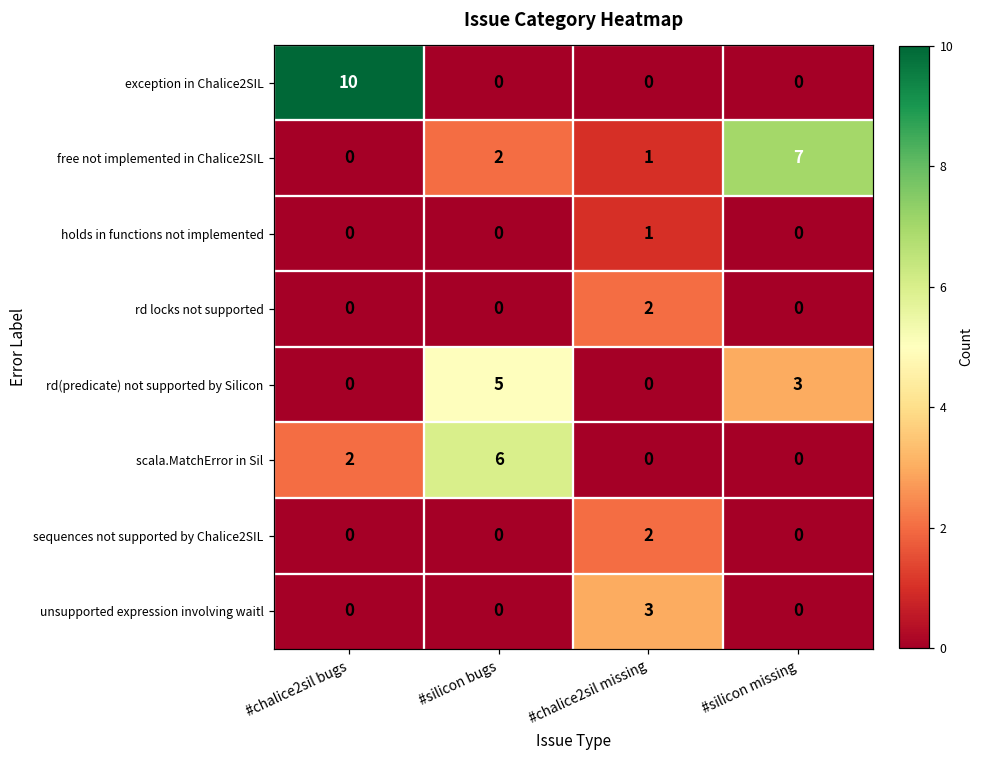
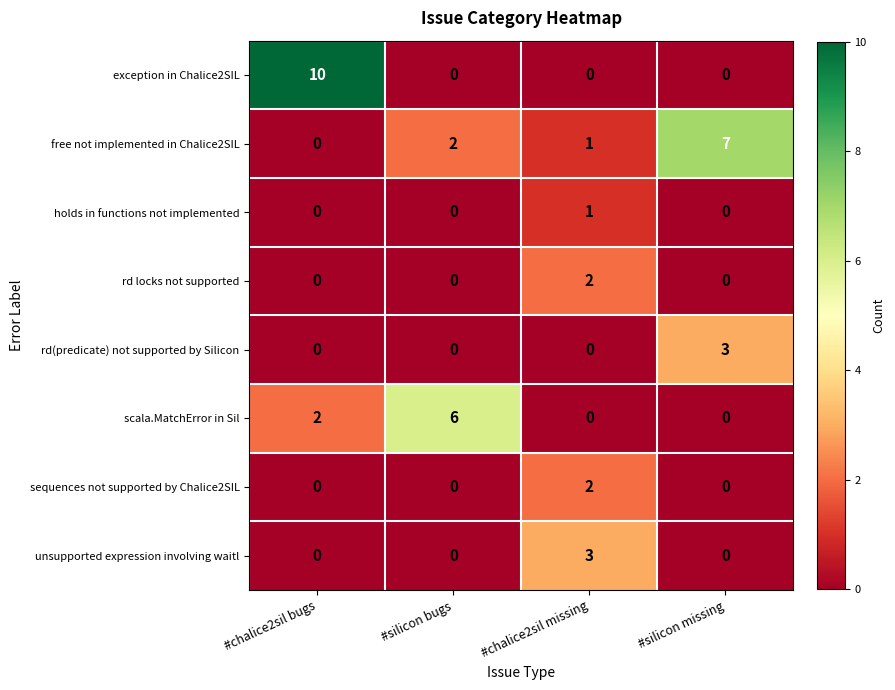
  {
    "exception in Chalice2SIL": {
      "#chalice2sil bugs": 10,
      "#silicon bugs": 0,
      "#chalice2sil missing": 0,
      "#silicon missing": 0
    },
    "free not implemented in Chalice2SIL": {
      "#chalice2sil bugs": 0,
      "#silicon bugs": 2,
      "#chalice2sil missing": 1,
      "#silicon missing": 7
    },
    "holds in functions not implemented": {
      "#chalice2sil bugs": 0,
      "#silicon bugs": 0,
      "#chalice2sil missing": 1,
      "#silicon missing": 0
    },
    "rd locks not supported": {
      "#chalice2sil bugs": 0,
      "#silicon bugs": 0,
      "#chalice2sil missing": 2,
      "#silicon missing": 0
    },
    "rd(predicate) not supported by Silicon": {
      "#chalice2sil bugs": 0,
-     "#silicon bugs": 5,
+     "#silicon bugs": 0,
      "#chalice2sil missing": 0,
      "#silicon missing": 3
    },
    "scala.MatchError in Sil": {
      "#chalice2sil bugs": 2,
      "#silicon bugs": 6,
      "#chalice2sil missing": 0,
      "#silicon missing": 0
    },
    "sequences not supported by Chalice2SIL": {
      "#chalice2sil bugs": 0,
      "#silicon bugs": 0,
      "#chalice2sil missing": 2,
      "#silicon missing": 0
    },
    "unsupported expression involving waitl": {
      "#chalice2sil bugs": 0,
      "#silicon bugs": 0,
      "#chalice2sil missing": 3,
      "#silicon missing": 0
    }
  }
